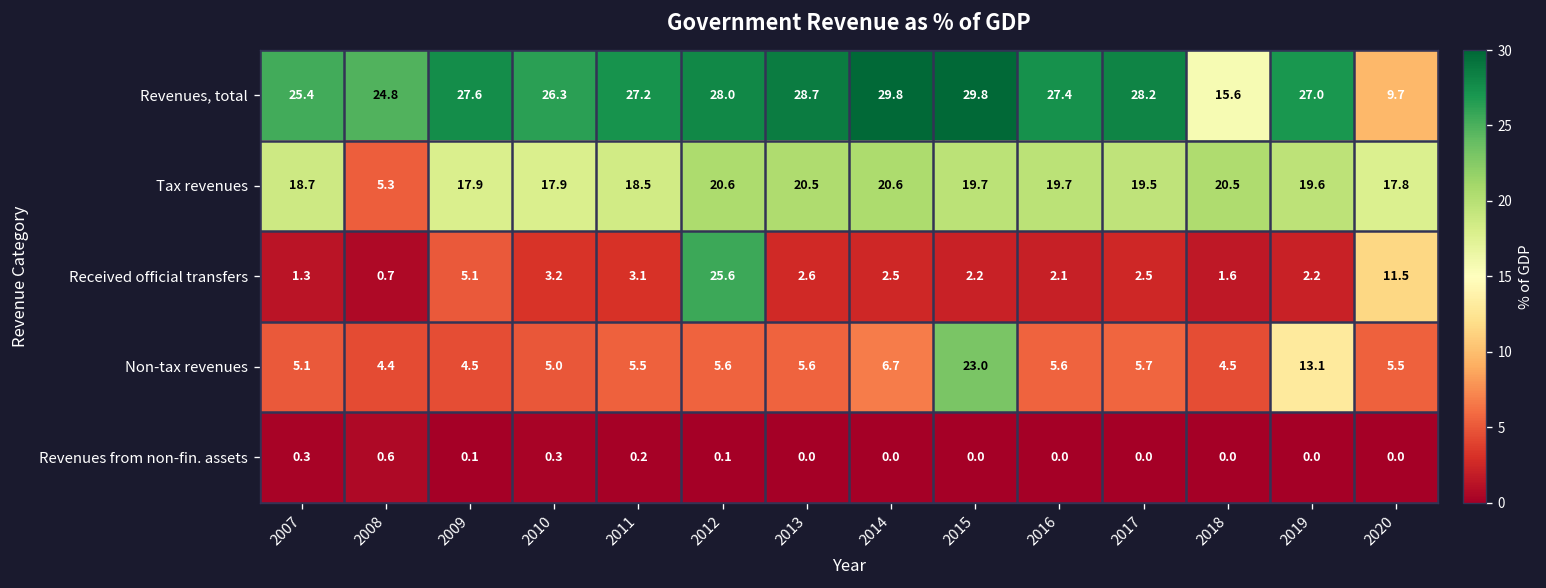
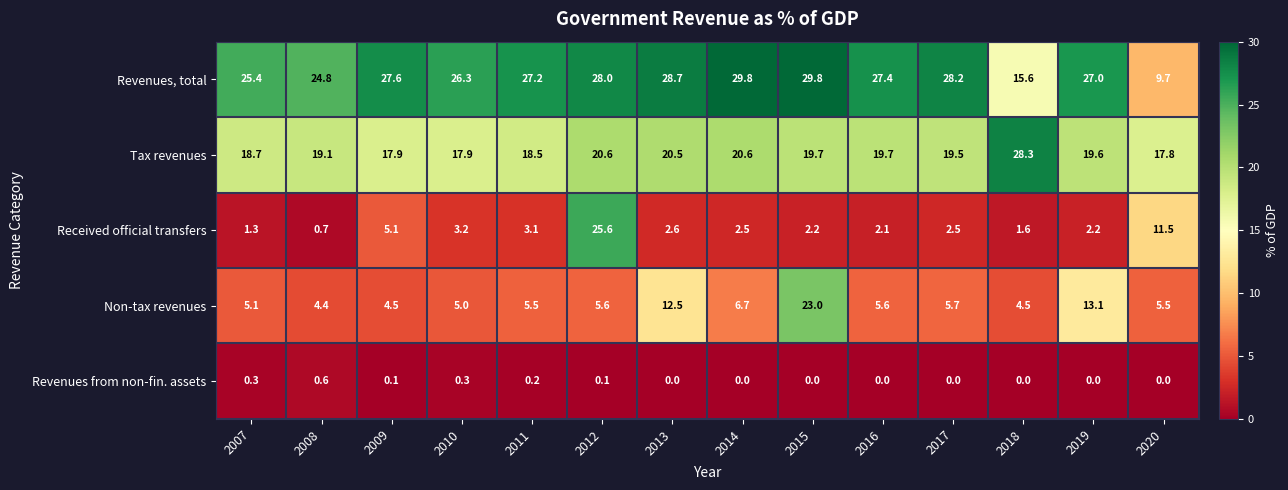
  {
    "Revenues, total": {
      "2007": 25.4,
      "2008": 24.8,
      "2009": 27.6,
      "2010": 26.3,
      "2011": 27.2,
      "2012": 28.0,
      "2013": 28.7,
      "2014": 29.8,
      "2015": 29.8,
      "2016": 27.4,
      "2017": 28.2,
      "2018": 15.6,
      "2019": 27.0,
      "2020": 9.7
    },
    "Tax revenues": {
      "2007": 18.7,
-     "2008": 5.3,
+     "2008": 19.1,
      "2009": 17.9,
      "2010": 17.9,
      "2011": 18.5,
      "2012": 20.6,
      "2013": 20.5,
      "2014": 20.6,
      "2015": 19.7,
      "2016": 19.7,
      "2017": 19.5,
-     "2018": 20.5,
+     "2018": 28.3,
      "2019": 19.6,
      "2020": 17.8
    },
    "Received official transfers": {
      "2007": 1.3,
      "2008": 0.7,
      "2009": 5.1,
      "2010": 3.2,
      "2011": 3.1,
      "2012": 25.6,
      "2013": 2.6,
      "2014": 2.5,
      "2015": 2.2,
      "2016": 2.1,
      "2017": 2.5,
      "2018": 1.6,
      "2019": 2.2,
      "2020": 11.5
    },
    "Non-tax revenues": {
      "2007": 5.1,
      "2008": 4.4,
      "2009": 4.5,
      "2010": 5.0,
      "2011": 5.5,
      "2012": 5.6,
-     "2013": 5.6,
+     "2013": 12.5,
      "2014": 6.7,
      "2015": 23.0,
      "2016": 5.6,
      "2017": 5.7,
      "2018": 4.5,
      "2019": 13.1,
      "2020": 5.5
    },
    "Revenues from non-fin. assets": {
      "2007": 0.3,
      "2008": 0.6,
      "2009": 0.1,
      "2010": 0.3,
      "2011": 0.2,
      "2012": 0.1,
      "2013": 0.0,
      "2014": 0.0,
      "2015": 0.0,
      "2016": 0.0,
      "2017": 0.0,
      "2018": 0.0,
      "2019": 0.0,
      "2020": 0.0
    }
  }
